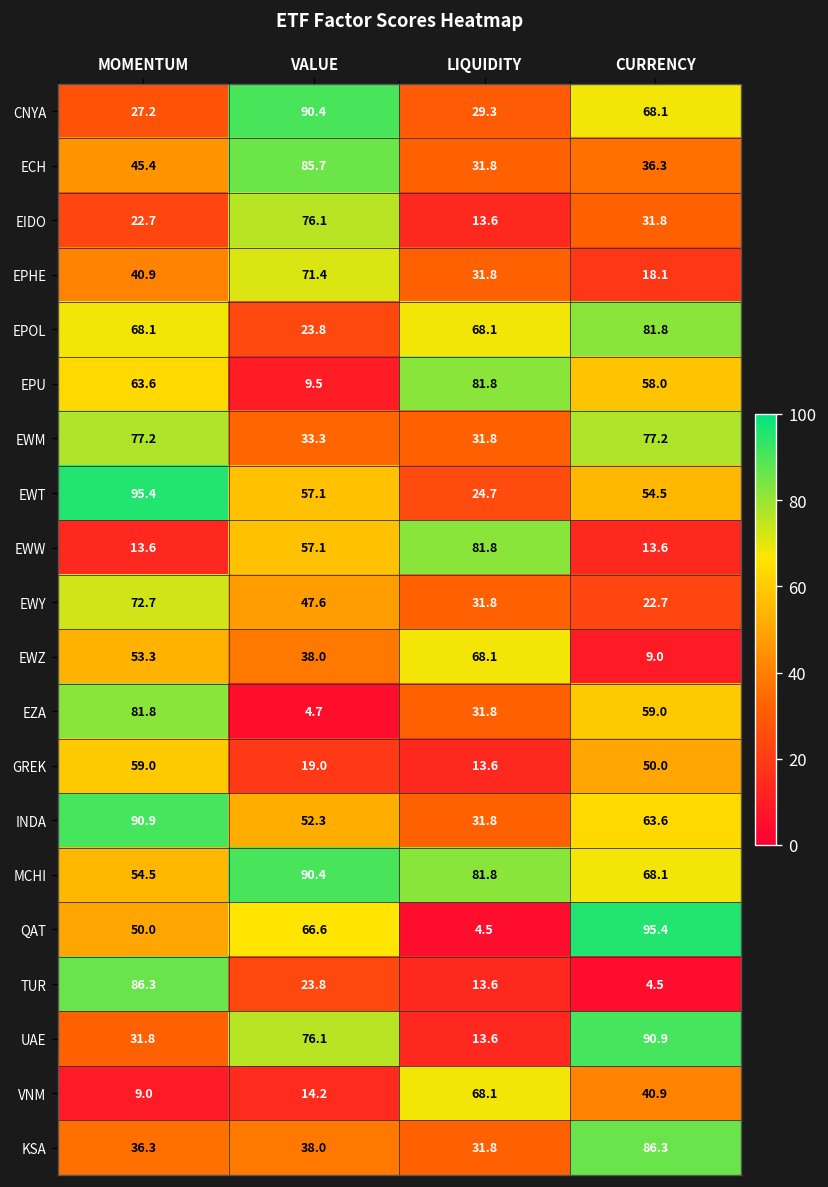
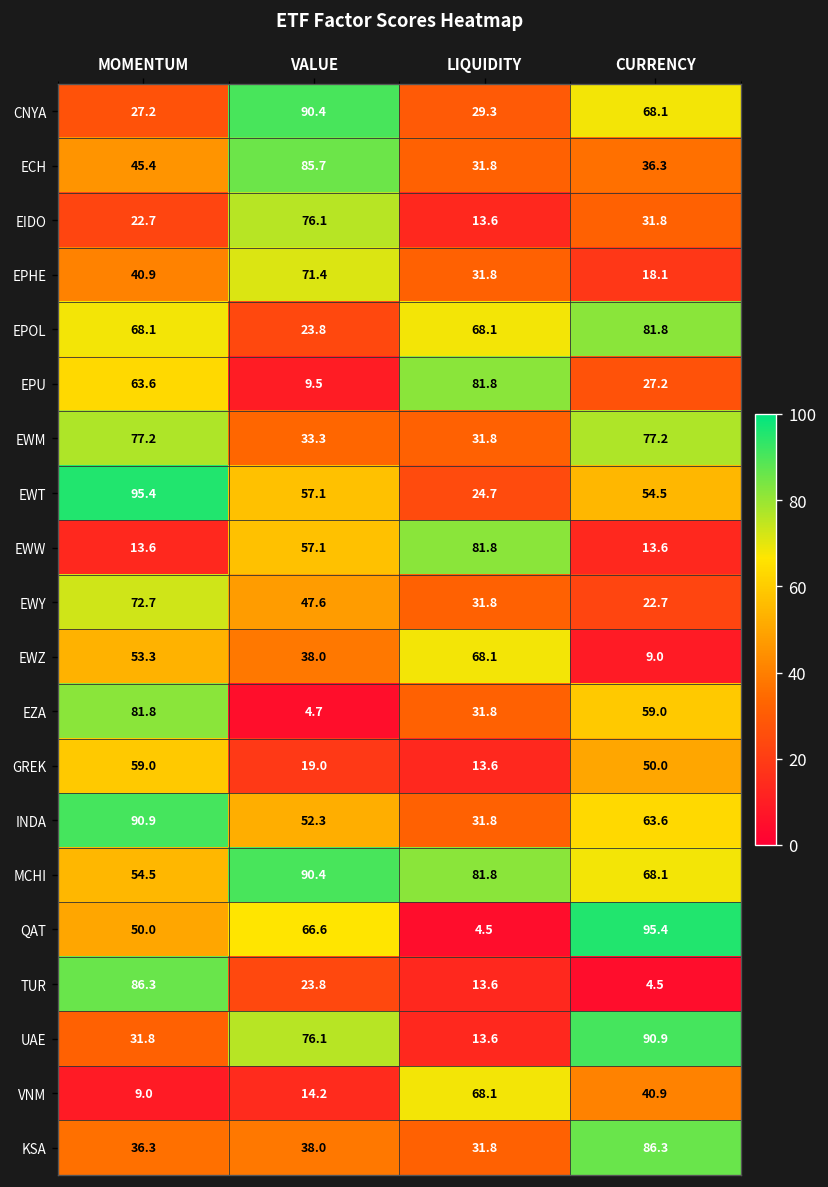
  {
    "CNYA": {
      "MOMENTUM": 27.2,
      "VALUE": 90.4,
      "LIQUIDITY": 29.3,
      "CURRENCY": 68.1
    },
    "ECH": {
      "MOMENTUM": 45.4,
      "VALUE": 85.7,
      "LIQUIDITY": 31.8,
      "CURRENCY": 36.3
    },
    "EIDO": {
      "MOMENTUM": 22.7,
      "VALUE": 76.1,
      "LIQUIDITY": 13.6,
      "CURRENCY": 31.8
    },
    "EPHE": {
      "MOMENTUM": 40.9,
      "VALUE": 71.4,
      "LIQUIDITY": 31.8,
      "CURRENCY": 18.1
    },
    "EPOL": {
      "MOMENTUM": 68.1,
      "VALUE": 23.8,
      "LIQUIDITY": 68.1,
      "CURRENCY": 81.8
    },
    "EPU": {
      "MOMENTUM": 63.6,
      "VALUE": 9.5,
      "LIQUIDITY": 81.8,
-     "CURRENCY": 58.0
+     "CURRENCY": 27.2
    },
    "EWM": {
      "MOMENTUM": 77.2,
      "VALUE": 33.3,
      "LIQUIDITY": 31.8,
      "CURRENCY": 77.2
    },
    "EWT": {
      "MOMENTUM": 95.4,
      "VALUE": 57.1,
      "LIQUIDITY": 24.7,
      "CURRENCY": 54.5
    },
    "EWW": {
      "MOMENTUM": 13.6,
      "VALUE": 57.1,
      "LIQUIDITY": 81.8,
      "CURRENCY": 13.6
    },
    "EWY": {
      "MOMENTUM": 72.7,
      "VALUE": 47.6,
      "LIQUIDITY": 31.8,
      "CURRENCY": 22.7
    },
    "EWZ": {
      "MOMENTUM": 53.3,
      "VALUE": 38.0,
      "LIQUIDITY": 68.1,
      "CURRENCY": 9.0
    },
    "EZA": {
      "MOMENTUM": 81.8,
      "VALUE": 4.7,
      "LIQUIDITY": 31.8,
      "CURRENCY": 59.0
    },
    "GREK": {
      "MOMENTUM": 59.0,
      "VALUE": 19.0,
      "LIQUIDITY": 13.6,
      "CURRENCY": 50.0
    },
    "INDA": {
      "MOMENTUM": 90.9,
      "VALUE": 52.3,
      "LIQUIDITY": 31.8,
      "CURRENCY": 63.6
    },
    "MCHI": {
      "MOMENTUM": 54.5,
      "VALUE": 90.4,
      "LIQUIDITY": 81.8,
      "CURRENCY": 68.1
    },
    "QAT": {
      "MOMENTUM": 50.0,
      "VALUE": 66.6,
      "LIQUIDITY": 4.5,
      "CURRENCY": 95.4
    },
    "TUR": {
      "MOMENTUM": 86.3,
      "VALUE": 23.8,
      "LIQUIDITY": 13.6,
      "CURRENCY": 4.5
    },
    "UAE": {
      "MOMENTUM": 31.8,
      "VALUE": 76.1,
      "LIQUIDITY": 13.6,
      "CURRENCY": 90.9
    },
    "VNM": {
      "MOMENTUM": 9.0,
      "VALUE": 14.2,
      "LIQUIDITY": 68.1,
      "CURRENCY": 40.9
    },
    "KSA": {
      "MOMENTUM": 36.3,
      "VALUE": 38.0,
      "LIQUIDITY": 31.8,
      "CURRENCY": 86.3
    }
  }
